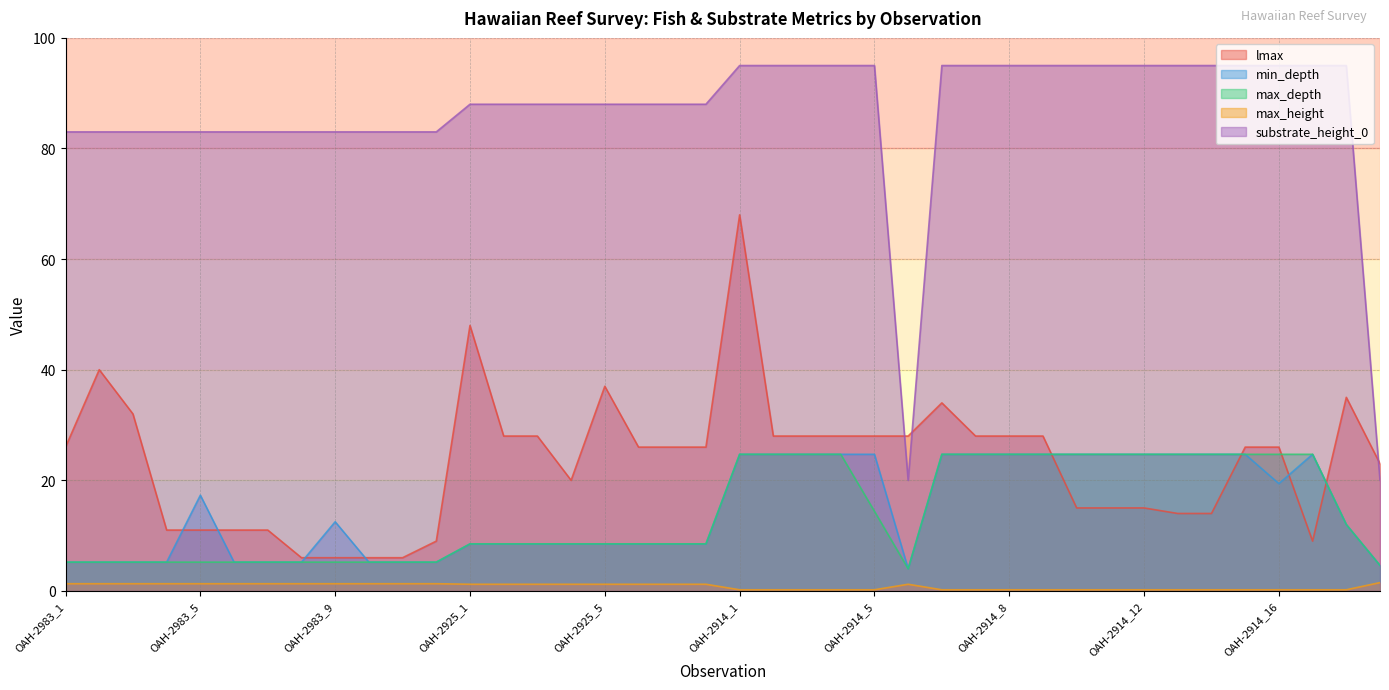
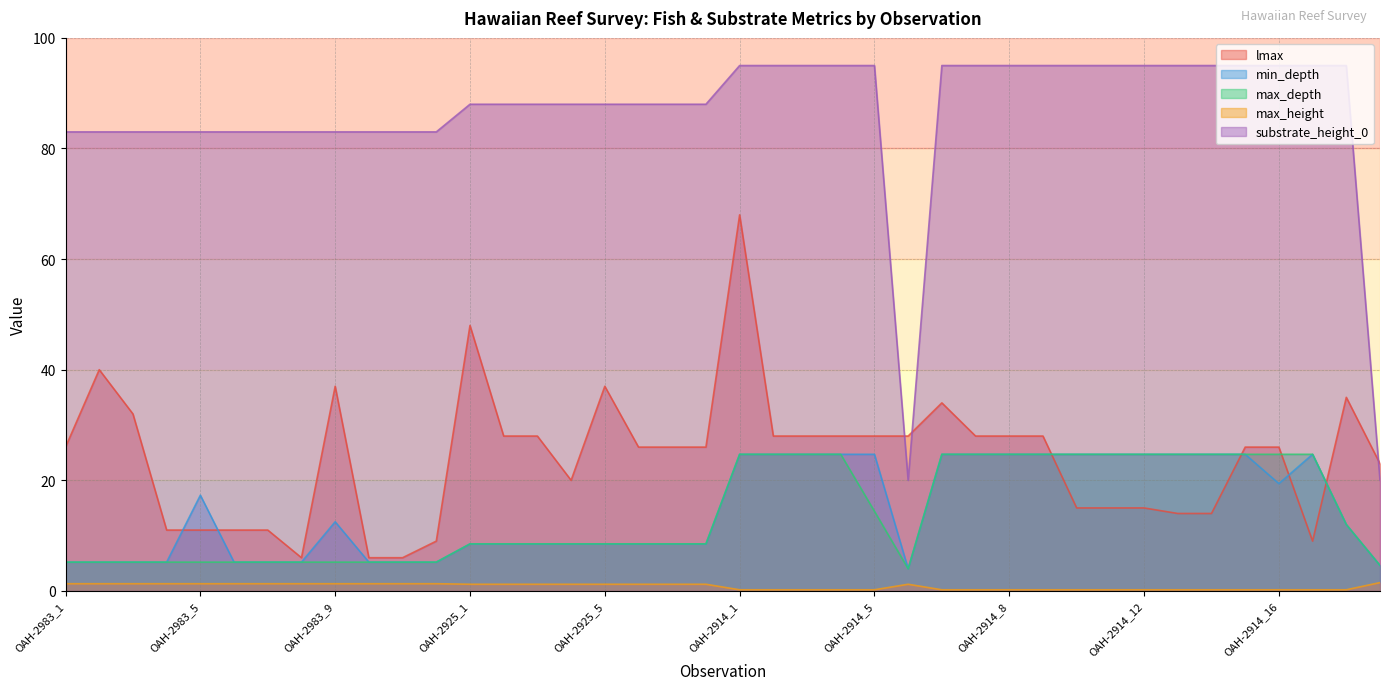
  {
    "lmax": {
      "OAH-2983_1": 26,
      "OAH-2983_5": 11,
-     "OAH-2983_9": 6,
+     "OAH-2983_9": 37,
      "OAH-2925_1": 48,
      "OAH-2925_5": 37,
      "OAH-2914_1": 68,
      "OAH-2914_5": 28,
      "OAH-2914_8": 28,
      "OAH-2914_12": 15,
      "OAH-2914_16": 26
    },
    "min_depth": {
      "OAH-2983_5": 17,
      "OAH-2983_9": 13,
      "OAH-2914_5": 25,
      "OAH-2914_16": 19
    },
    "max_depth": {
      "OAH-2983_5": 5,
      "OAH-2983_9": 5,
      "OAH-2914_5": 14,
      "OAH-2914_16": 25
    },
    "max_height": {
      "OAH-2983_1": 1,
      "OAH-2983_5": 1,
      "OAH-2983_9": 1,
      "OAH-2925_1": 1,
      "OAH-2925_5": 1,
      "OAH-2914_1": 0,
      "OAH-2914_5": 0,
      "OAH-2914_8": 0,
      "OAH-2914_12": 0,
      "OAH-2914_16": 0
    },
    "substrate_height_0": {
      "OAH-2983_1": 83,
      "OAH-2983_5": 83,
      "OAH-2983_9": 83,
      "OAH-2925_1": 88,
      "OAH-2925_5": 88,
      "OAH-2914_1": 95,
      "OAH-2914_5": 95,
      "OAH-2914_8": 95,
      "OAH-2914_12": 95
    }
  }
